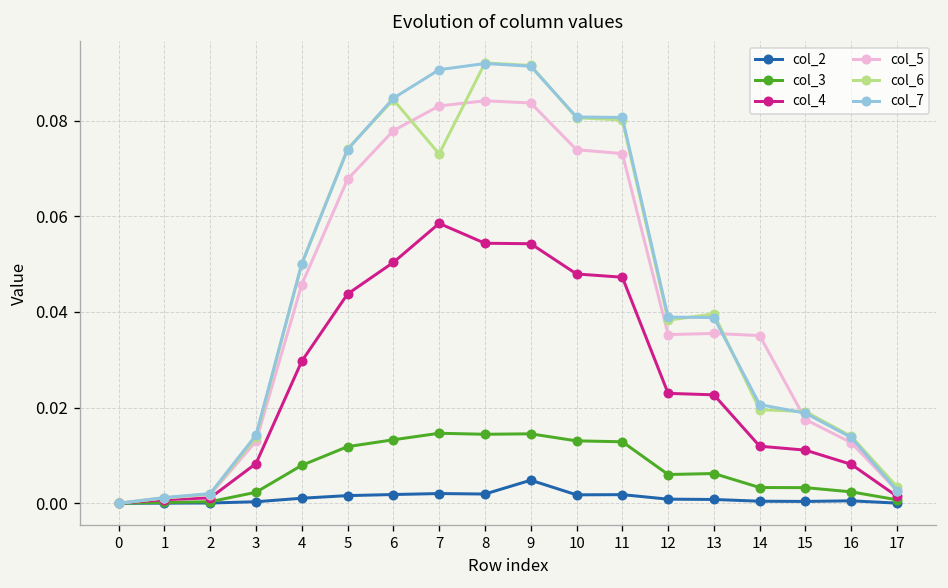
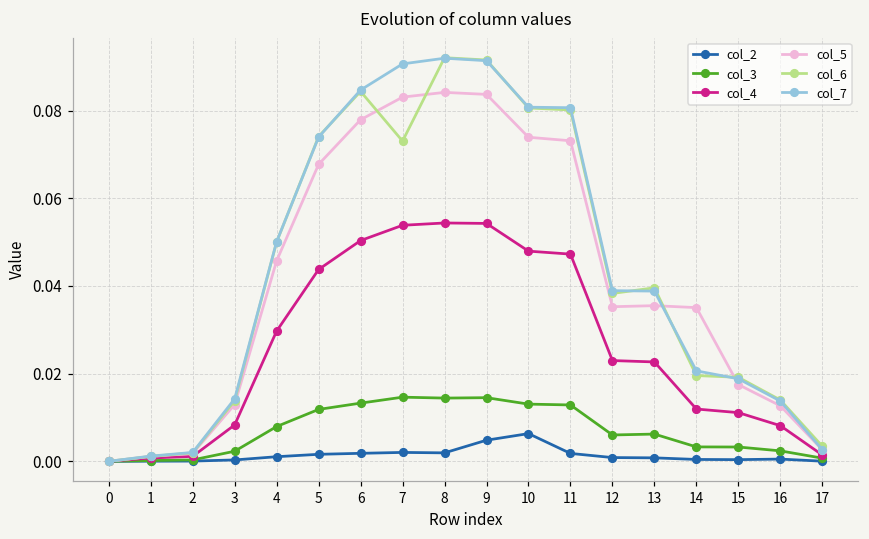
  {
    "col_2": {
      "3": 0.000,
      "4": 0.001,
      "5": 0.002,
      "6": 0.002,
      "7": 0.002,
      "8": 0.002,
      "9": 0.005,
-     "10": 0.002,
+     "10": 0.006,
      "11": 0.002,
      "12": 0.001,
      "13": 0.001,
      "14": 0.000,
      "15": 0.000,
      "16": 0.001,
      "17": 0.000
    },
    "col_3": {
      "3": 0.002,
      "4": 0.008,
      "5": 0.012,
      "6": 0.013,
      "7": 0.015,
      "8": 0.014,
      "9": 0.015,
      "10": 0.013,
      "11": 0.013,
      "12": 0.006,
      "13": 0.006,
      "14": 0.003,
      "15": 0.003,
      "16": 0.002,
      "17": 0.001
    },
    "col_4": {
      "2": 0.001,
      "3": 0.008,
      "4": 0.030,
      "5": 0.044,
      "6": 0.050,
-     "7": 0.059,
+     "7": 0.054,
      "8": 0.054,
      "9": 0.054,
      "10": 0.048,
      "11": 0.047,
      "12": 0.023,
      "13": 0.023,
      "14": 0.012,
      "15": 0.011,
      "16": 0.008,
      "17": 0.001
    },
    "col_5": {
      "3": 0.013,
      "4": 0.046,
      "5": 0.068,
      "6": 0.078,
      "7": 0.083,
      "8": 0.084,
      "9": 0.084,
      "10": 0.074,
      "11": 0.073,
      "12": 0.035,
      "13": 0.036,
      "14": 0.035,
      "15": 0.018,
      "16": 0.013
    },
    "col_6": {
      "7": 0.073,
      "12": 0.038,
      "13": 0.040,
      "14": 0.020,
      "17": 0.003
    },
    "col_7": {
      "7": 0.091,
      "12": 0.039,
      "13": 0.039,
      "14": 0.021
    }
  }
